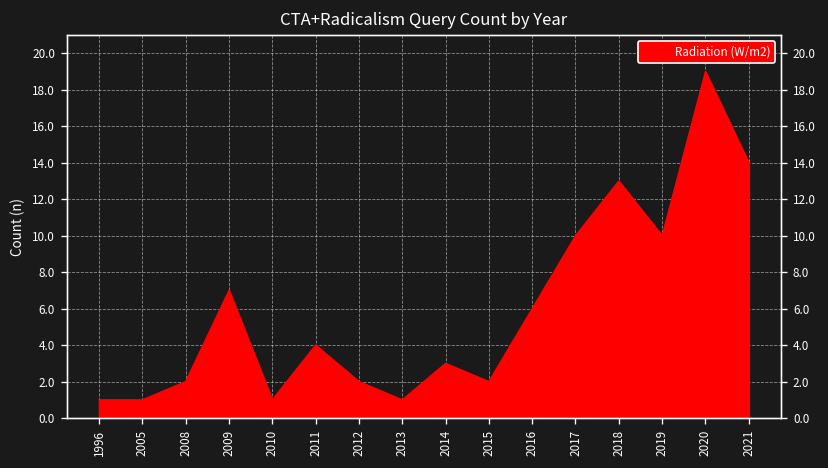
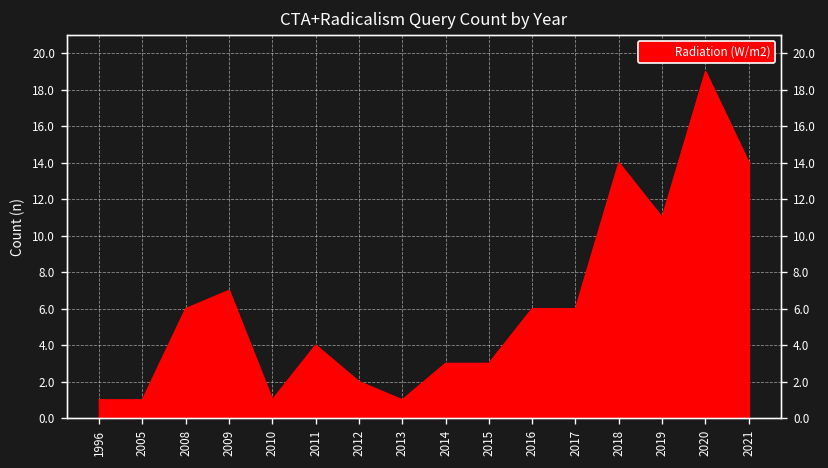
  {
    "1996": 1,
    "2005": 1,
-   "2008": 2,
+   "2008": 6,
    "2009": 7,
    "2010": 1,
    "2011": 4,
    "2012": 2,
    "2013": 1,
    "2014": 3,
-   "2015": 2,
+   "2015": 3,
    "2016": 6,
-   "2017": 10,
-   "2018": 13,
-   "2019": 10,
+   "2017": 6,
+   "2018": 14,
+   "2019": 11,
    "2020": 19,
    "2021": 14
  }
